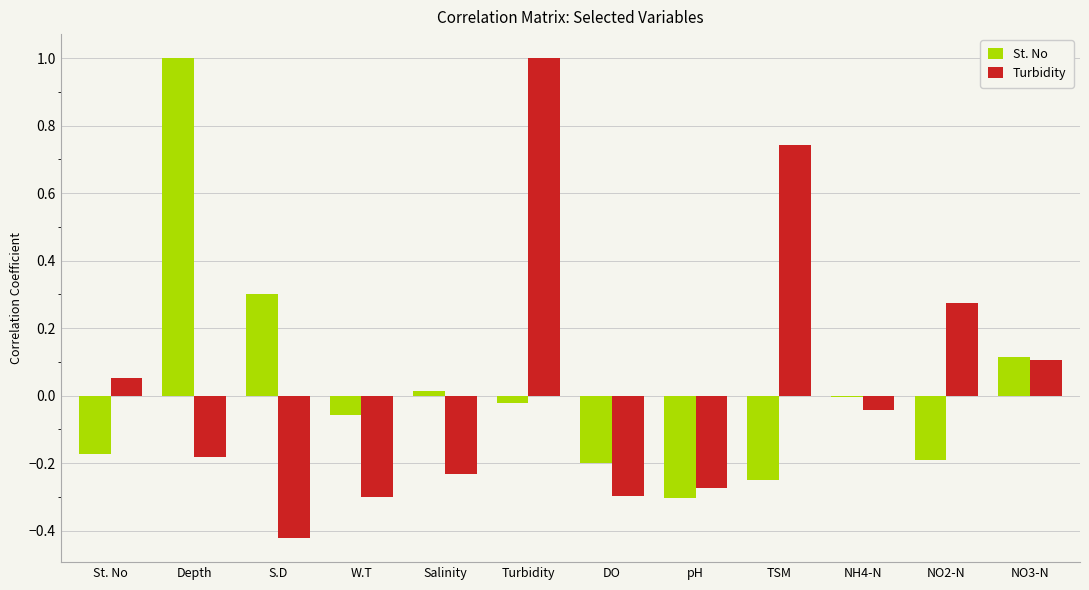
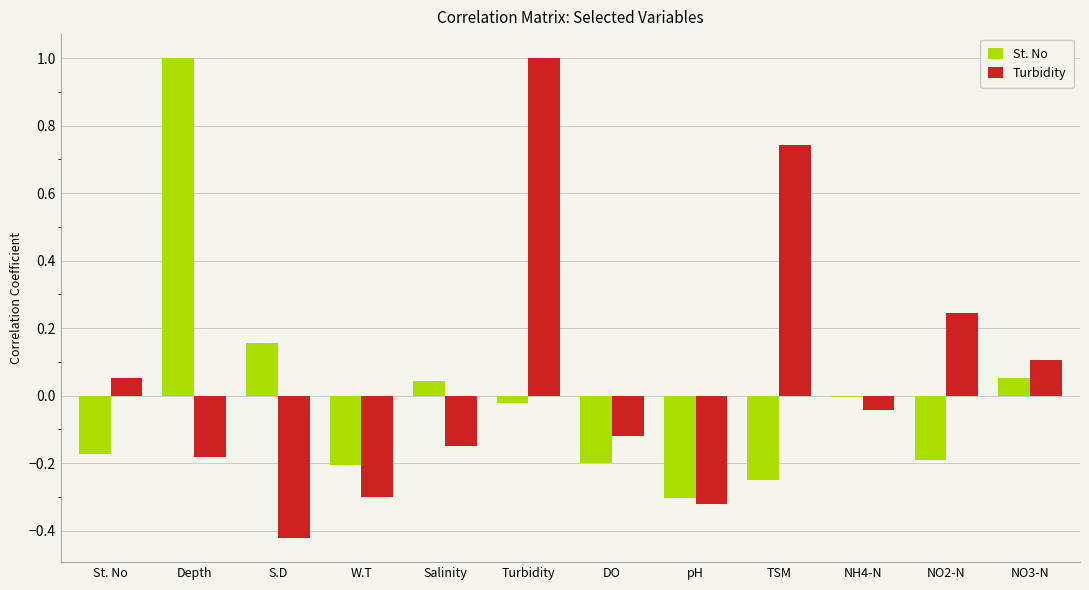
  {
    "St. No": {
      "St. No": -0.17,
      "Depth": 1.00,
-     "S.D": 0.30,
-     "W.T": -0.06,
-     "Salinity": 0.01,
+     "S.D": 0.16,
+     "W.T": -0.21,
+     "Salinity": 0.04,
      "Turbidity": -0.02,
      "DO": -0.20,
      "pH": -0.30,
      "TSM": -0.25,
      "NO2-N": -0.19,
-     "NO3-N": 0.11
+     "NO3-N": 0.05
    },
    "Turbidity": {
      "St. No": 0.05,
      "Depth": -0.18,
      "S.D": -0.42,
      "W.T": -0.30,
-     "Salinity": -0.23,
+     "Salinity": -0.15,
      "Turbidity": 1.00,
-     "DO": -0.30,
-     "pH": -0.27,
+     "DO": -0.12,
+     "pH": -0.32,
      "TSM": 0.74,
      "NH4-N": -0.04,
-     "NO2-N": 0.28,
+     "NO2-N": 0.24,
      "NO3-N": 0.10
    }
  }
